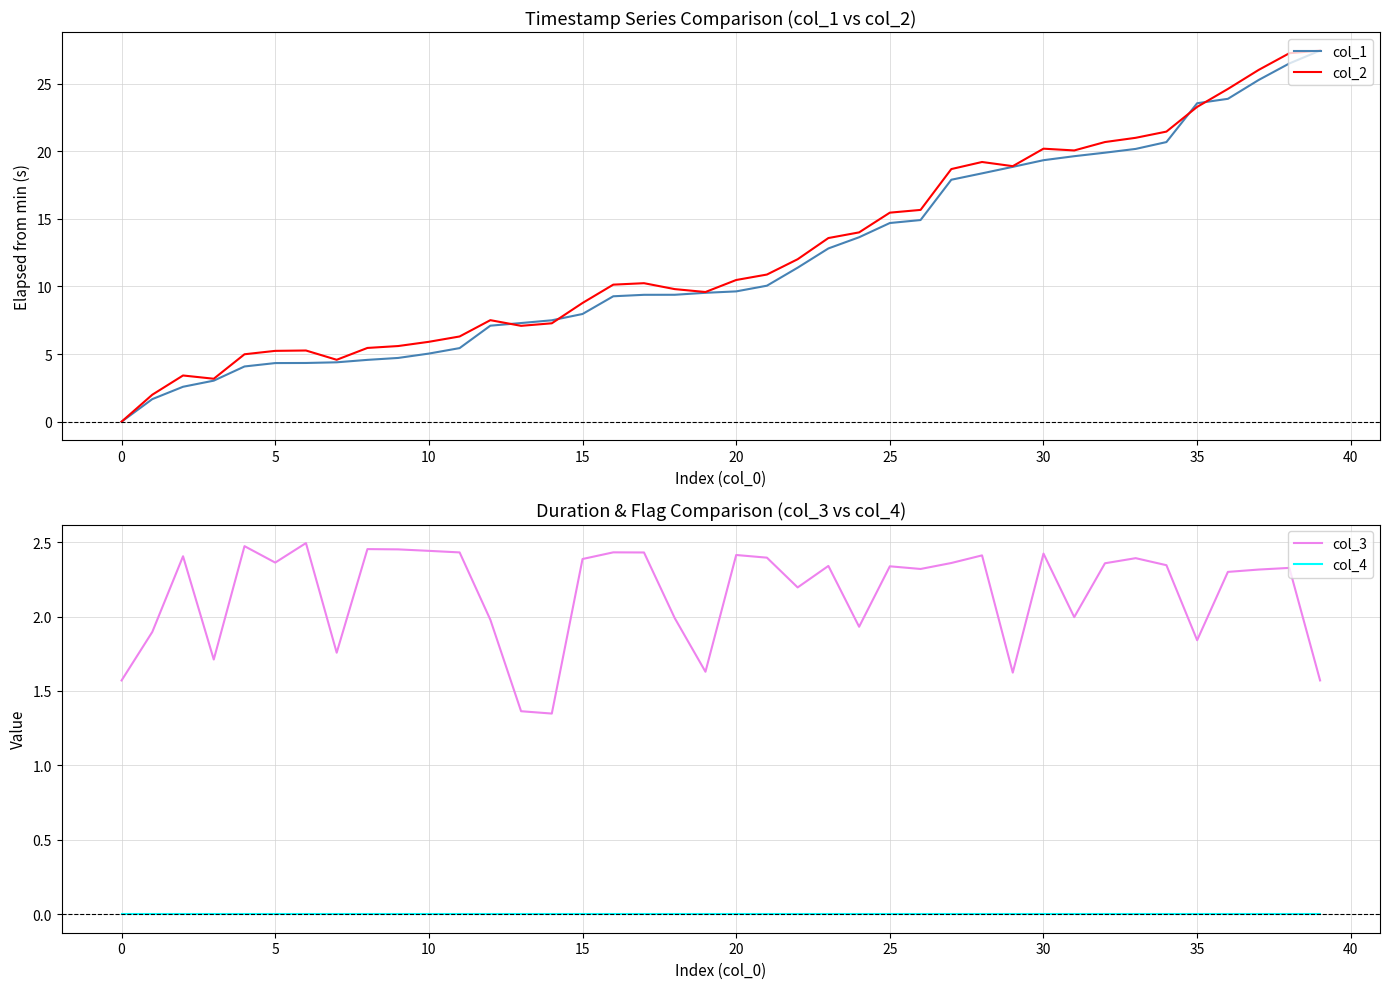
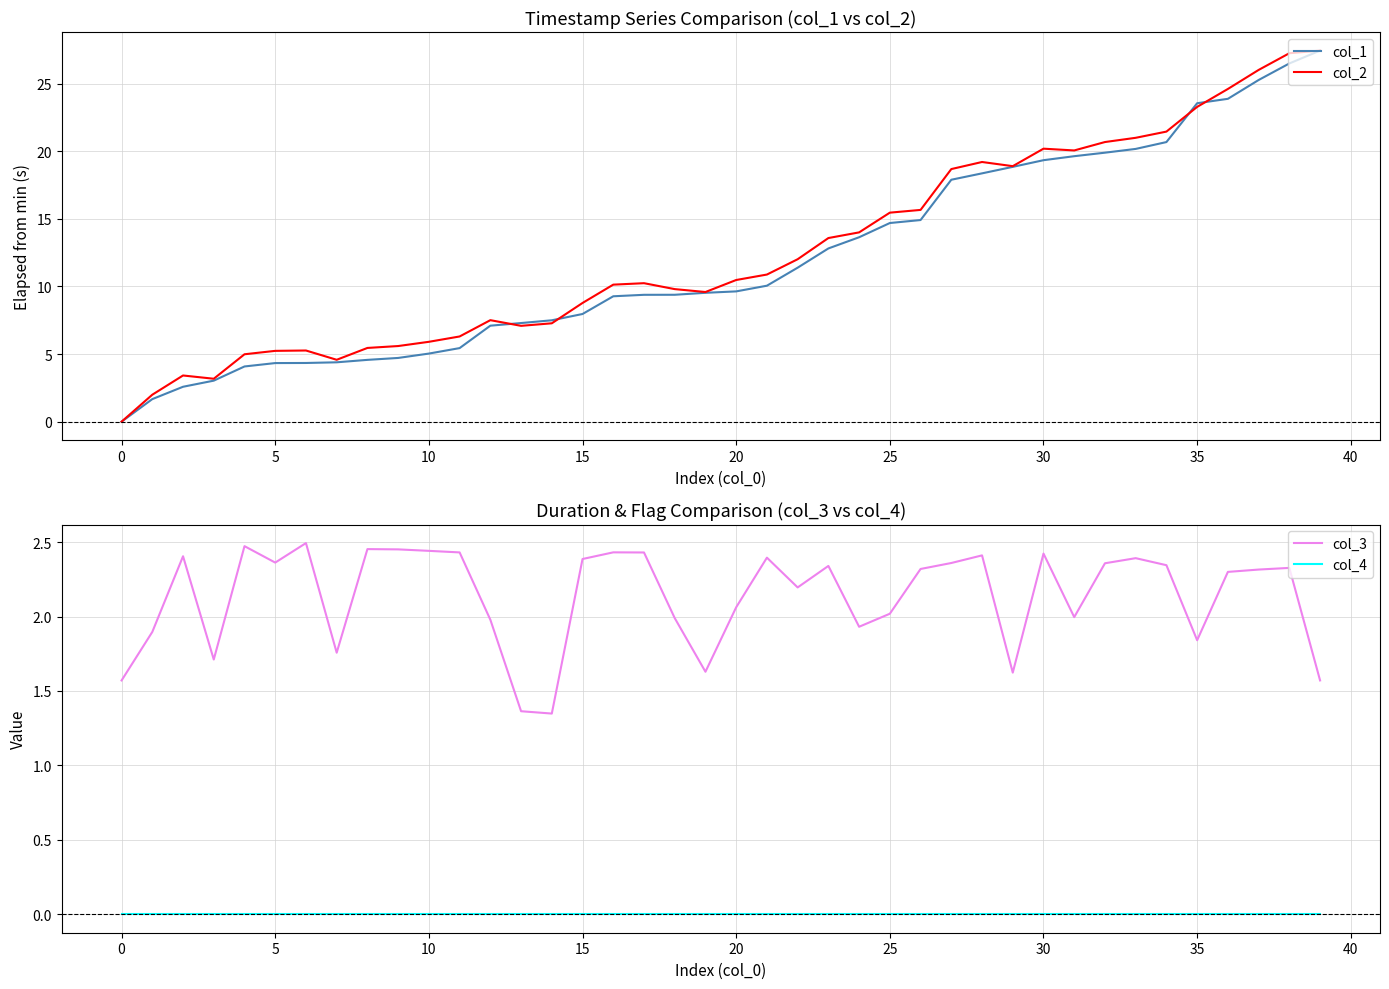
  {
    "Timestamp Series Comparison (col_1 vs col_2)": {
      "col_1": {
        "5": 4.3,
        "10": 5.0,
        "15": 8.0,
        "20": 9.6,
        "25": 14.7,
        "30": 19.3,
        "35": 23.6
      },
      "col_2": {
        "5": 5.2,
        "10": 5.9,
        "15": 8.8,
        "20": 10.5,
        "25": 15.5,
        "30": 20.2,
        "35": 23.3
      }
    },
    "Duration & Flag Comparison (col_3 vs col_4)": {
      "col_3": {
        "0": 1.57,
        "5": 2.36,
        "10": 2.44,
        "15": 2.39,
-       "20": 2.41,
-       "25": 2.34,
+       "20": 2.06,
+       "25": 2.02,
        "30": 2.42,
        "35": 1.84
      },
      "col_4": {
        "0": 0.00,
        "5": 0.00,
        "10": 0.00,
        "15": 0.00,
        "20": 0.00,
        "25": 0.00,
        "30": 0.00,
        "35": 0.00
      }
    }
  }
